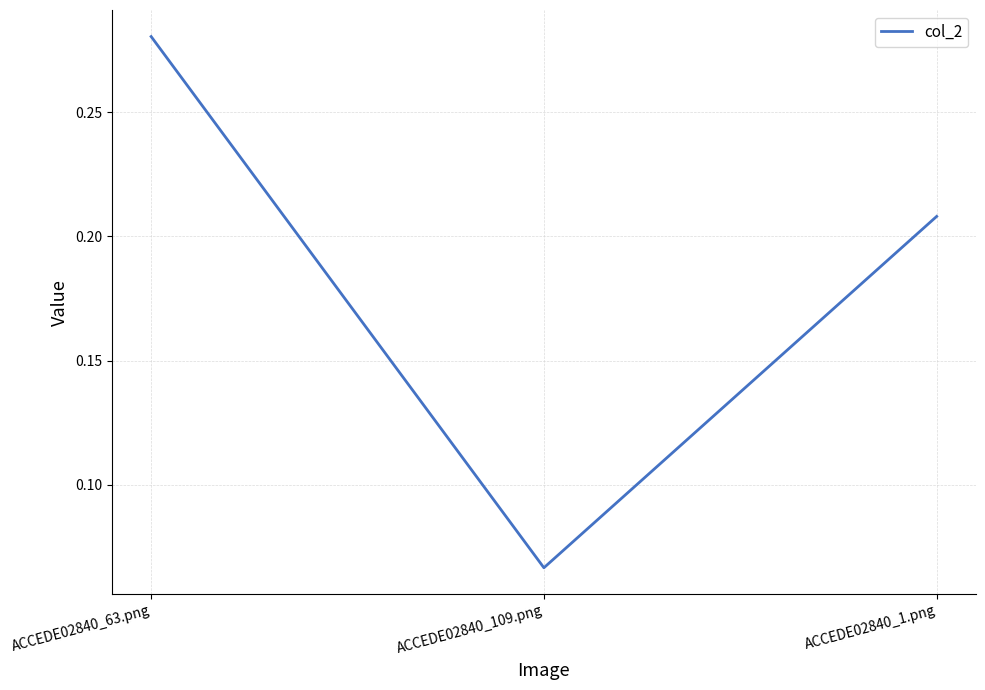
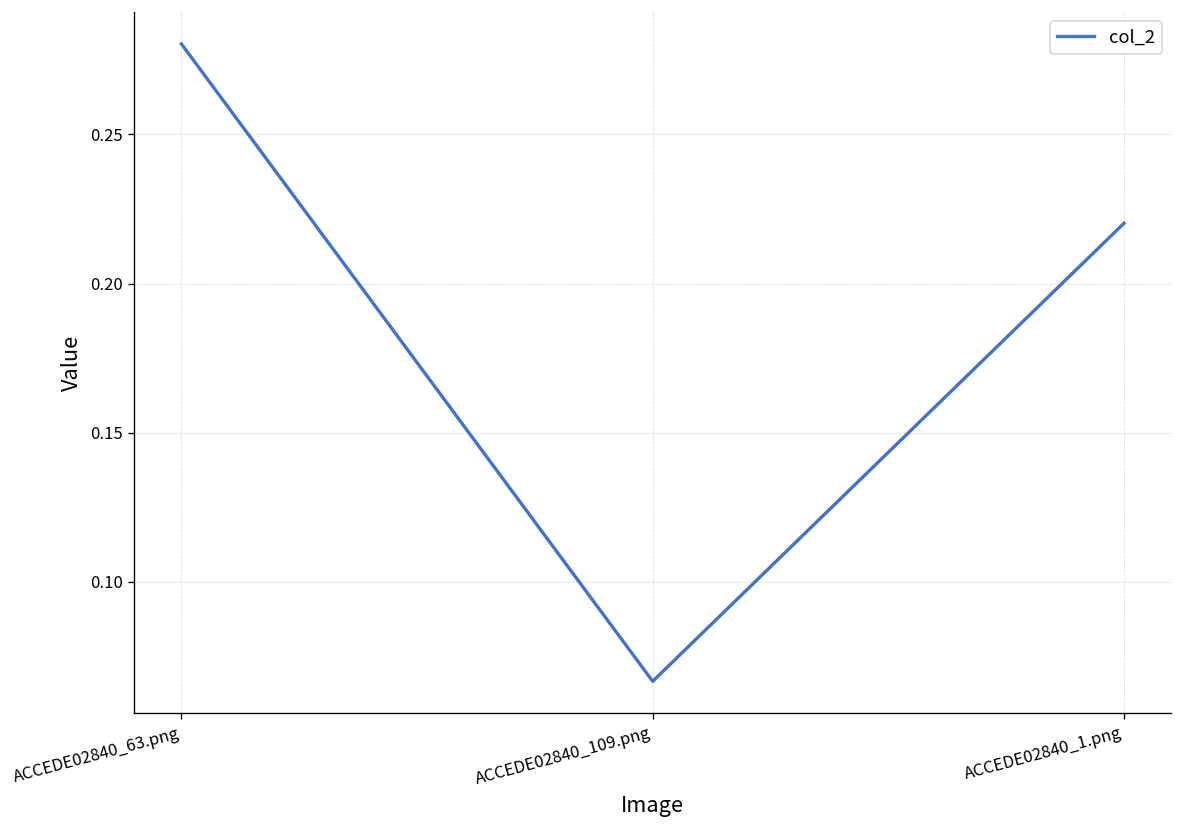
  {
    "ACCEDE02840_63.png": 0.280,
    "ACCEDE02840_109.png": 0.067,
-   "ACCEDE02840_1.png": 0.208
+   "ACCEDE02840_1.png": 0.220
  }
